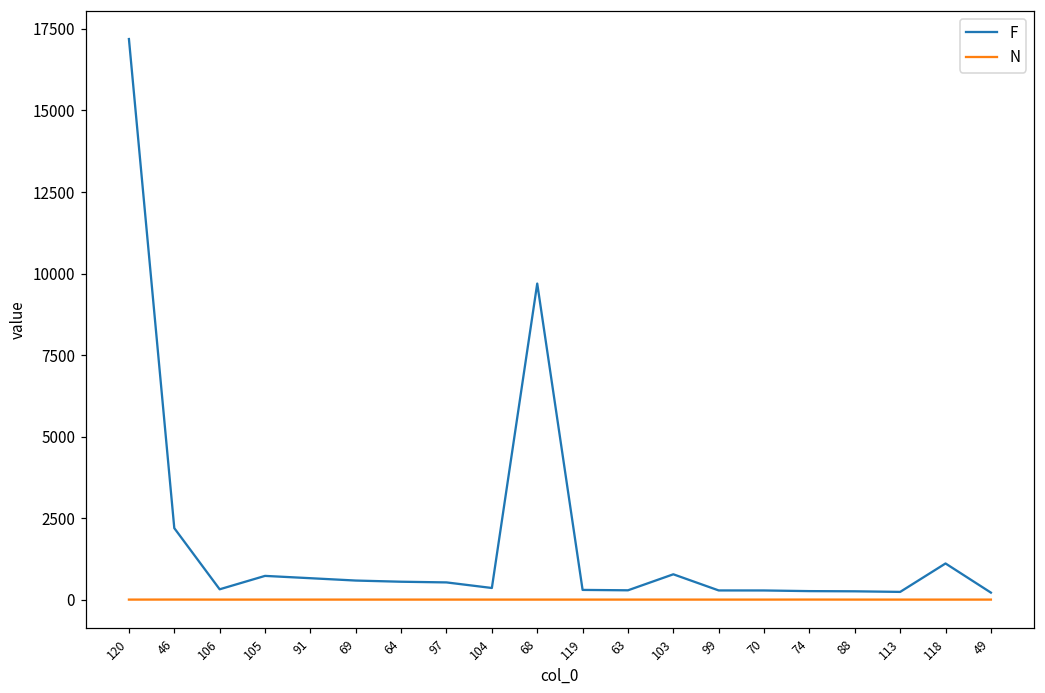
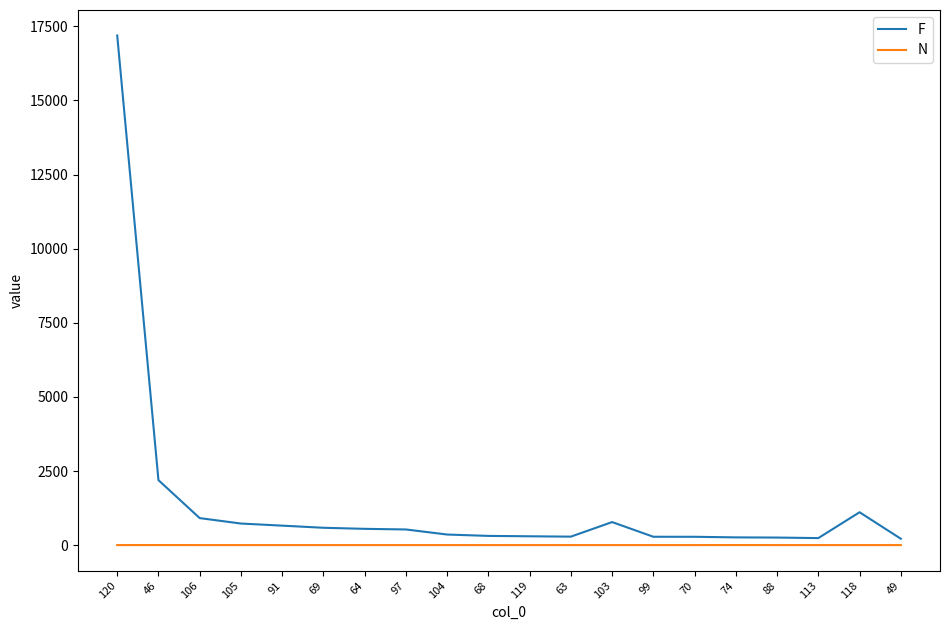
  {
    "F": {
      "120": 17200,
      "46": 2200,
-     "106": 300,
+     "106": 900,
      "105": 700,
      "91": 700,
      "69": 600,
      "64": 500,
      "97": 500,
      "104": 400,
-     "68": 9700,
+     "68": 300,
      "119": 300,
      "63": 300,
      "103": 800,
      "99": 300,
      "70": 300,
      "74": 300,
      "88": 300,
      "113": 200,
      "118": 1100,
      "49": 200
    },
    "N": {
      "120": 0,
      "46": 0,
      "106": 0,
      "105": 0,
      "91": 0,
      "69": 0,
      "64": 0,
      "97": 0,
      "104": 0,
      "68": 0,
      "119": 0,
      "63": 0,
      "103": 0,
      "99": 0,
      "70": 0,
      "74": 0,
      "88": 0,
      "113": 0,
      "118": 0,
      "49": 0
    }
  }
